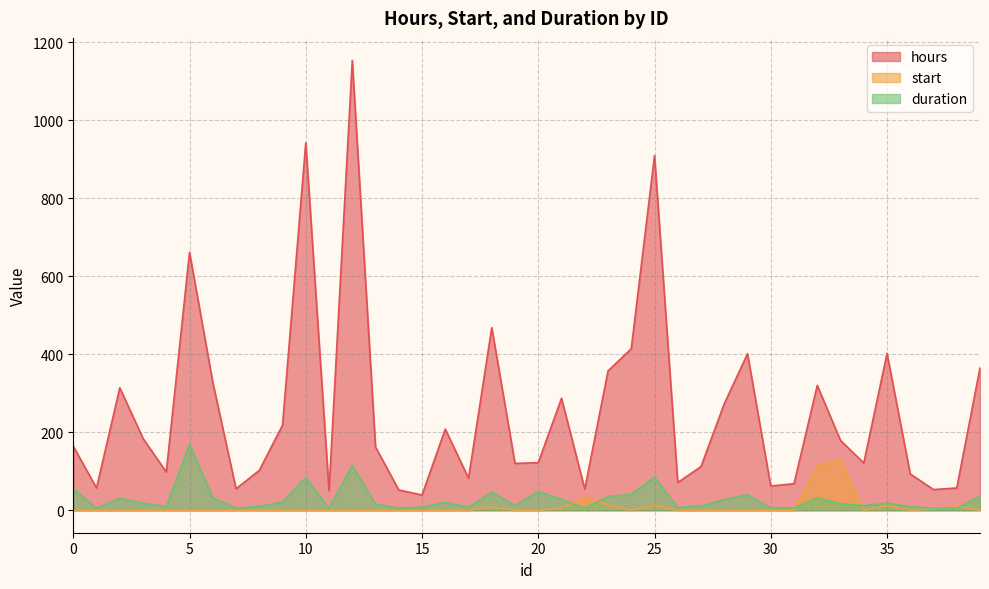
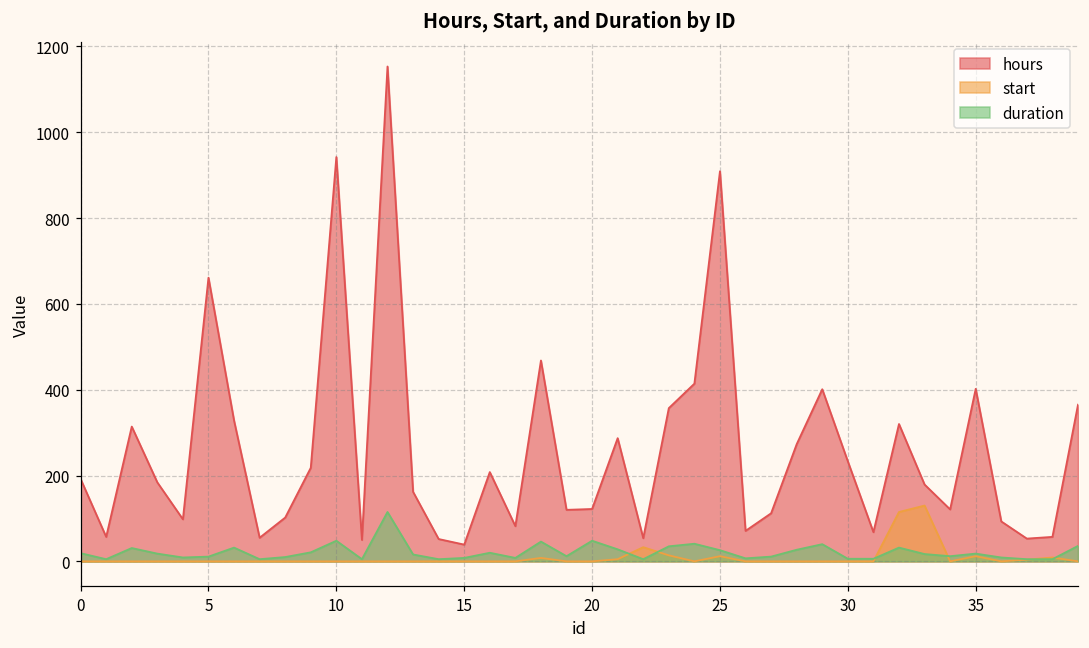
  {
    "hours": {
-     "0": 160,
+     "0": 190,
      "5": 660,
      "10": 940,
      "15": 40,
      "20": 120,
      "25": 910,
-     "30": 60,
+     "30": 230,
      "35": 400
    },
    "start": {
      "0": 0,
      "5": 0,
      "10": 0,
      "15": 0,
      "20": 0,
      "25": 10
    },
    "duration": {
-     "0": 60,
-     "5": 170,
-     "10": 80,
+     "0": 20,
+     "5": 10,
+     "10": 50,
      "15": 10,
      "20": 50,
-     "25": 90
+     "25": 30
    }
  }
